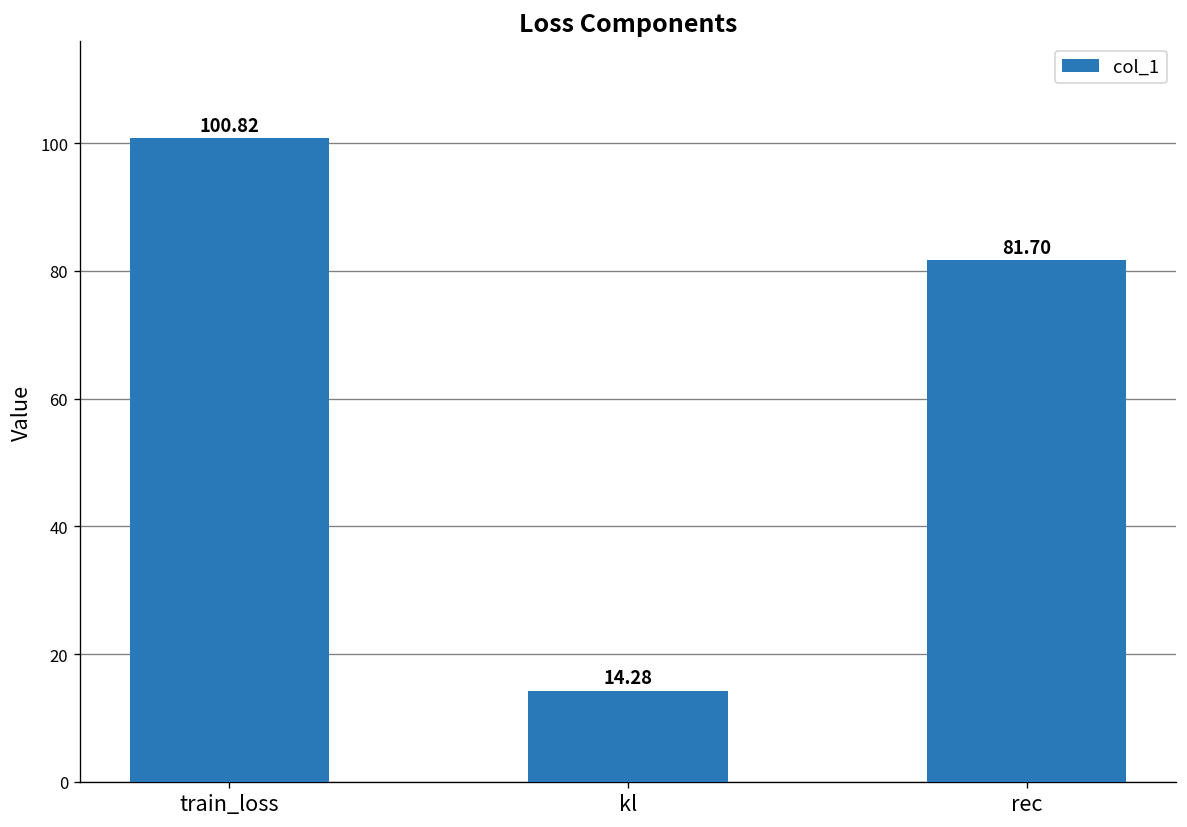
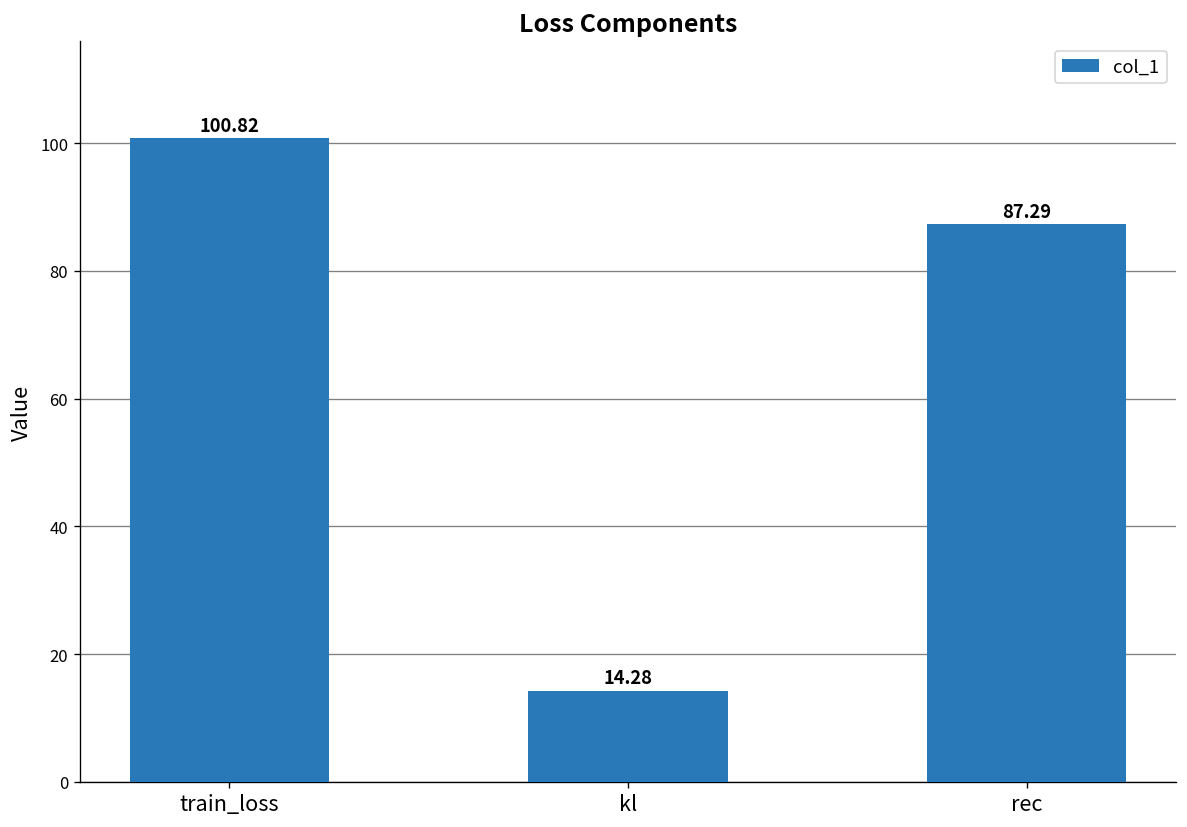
  {
    "train_loss": 100.82,
    "kl": 14.28,
-   "rec": 81.70
+   "rec": 87.29
  }
